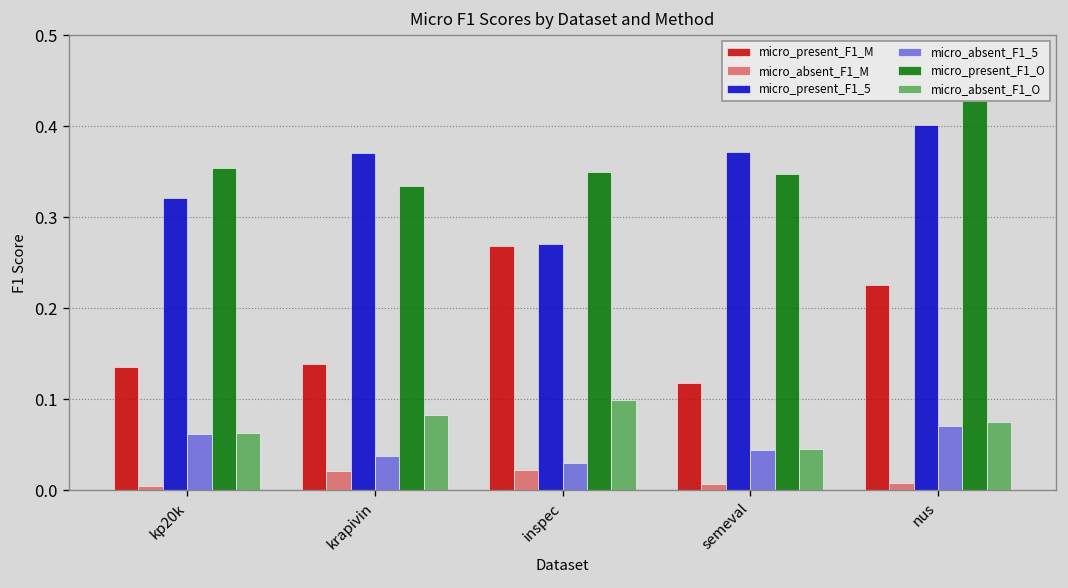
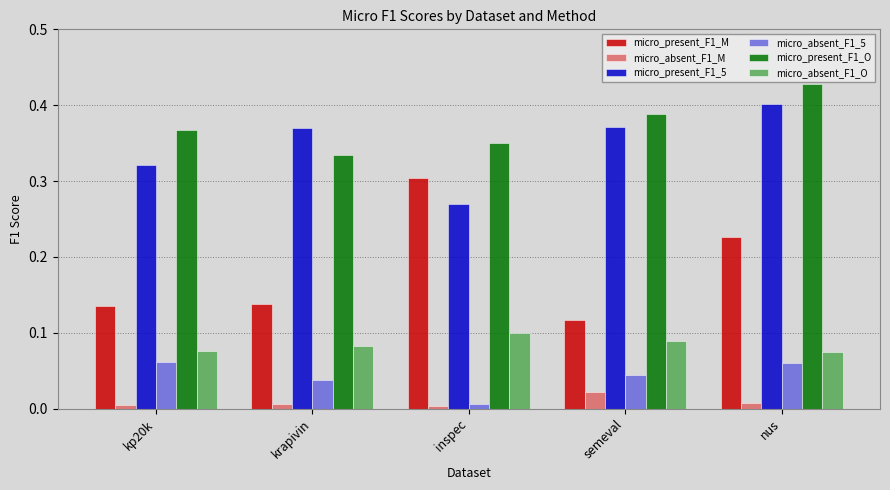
  {
    "micro_present_F1_M": {
      "kp20k": 0.14,
      "krapivin": 0.14,
-     "inspec": 0.27,
+     "inspec": 0.30,
      "semeval": 0.12,
      "nus": 0.23
    },
    "micro_absent_F1_M": {
      "kp20k": 0.00,
-     "krapivin": 0.02,
-     "inspec": 0.02,
-     "semeval": 0.01,
+     "krapivin": 0.01,
+     "inspec": 0.00,
+     "semeval": 0.02,
      "nus": 0.01
    },
    "micro_present_F1_5": {
      "kp20k": 0.32,
      "krapivin": 0.37,
      "inspec": 0.27,
      "semeval": 0.37,
      "nus": 0.40
    },
    "micro_absent_F1_5": {
      "kp20k": 0.06,
      "krapivin": 0.04,
-     "inspec": 0.03,
+     "inspec": 0.01,
      "semeval": 0.04,
-     "nus": 0.07
+     "nus": 0.06
    },
    "micro_present_F1_O": {
-     "kp20k": 0.35,
+     "kp20k": 0.37,
      "krapivin": 0.33,
      "inspec": 0.35,
-     "semeval": 0.35,
+     "semeval": 0.39,
      "nus": 0.43
    },
    "micro_absent_F1_O": {
-     "kp20k": 0.06,
+     "kp20k": 0.08,
      "krapivin": 0.08,
      "inspec": 0.10,
-     "semeval": 0.04,
+     "semeval": 0.09,
      "nus": 0.07
    }
  }
